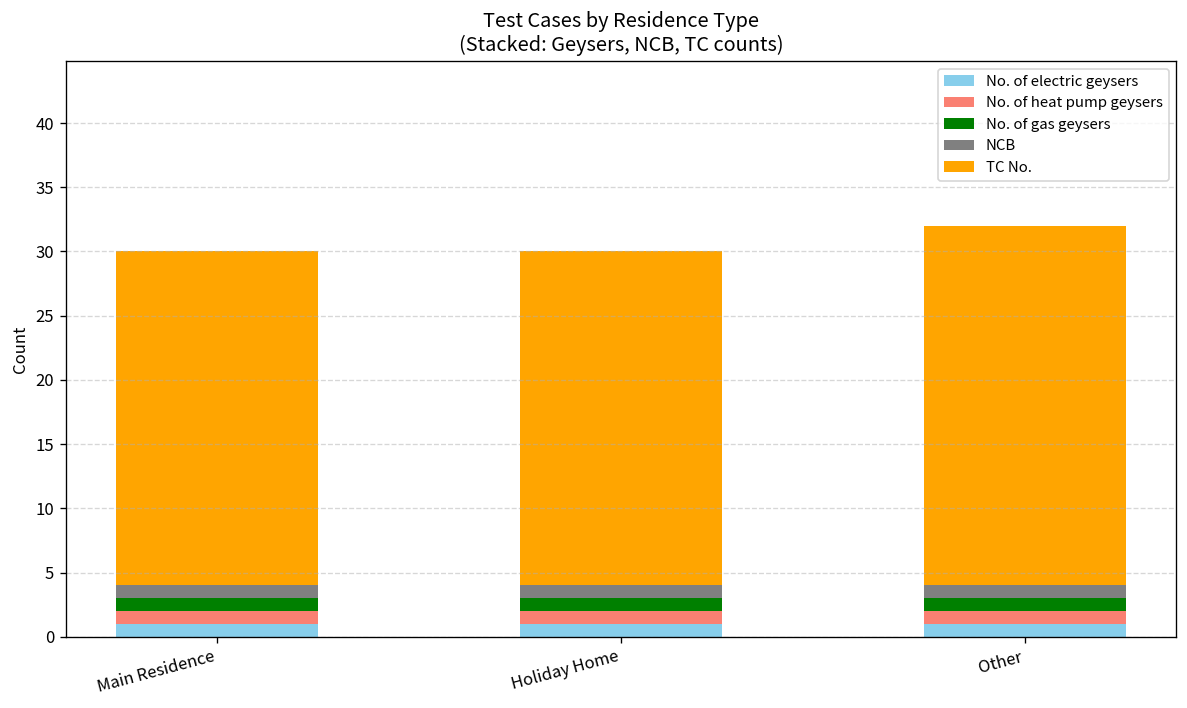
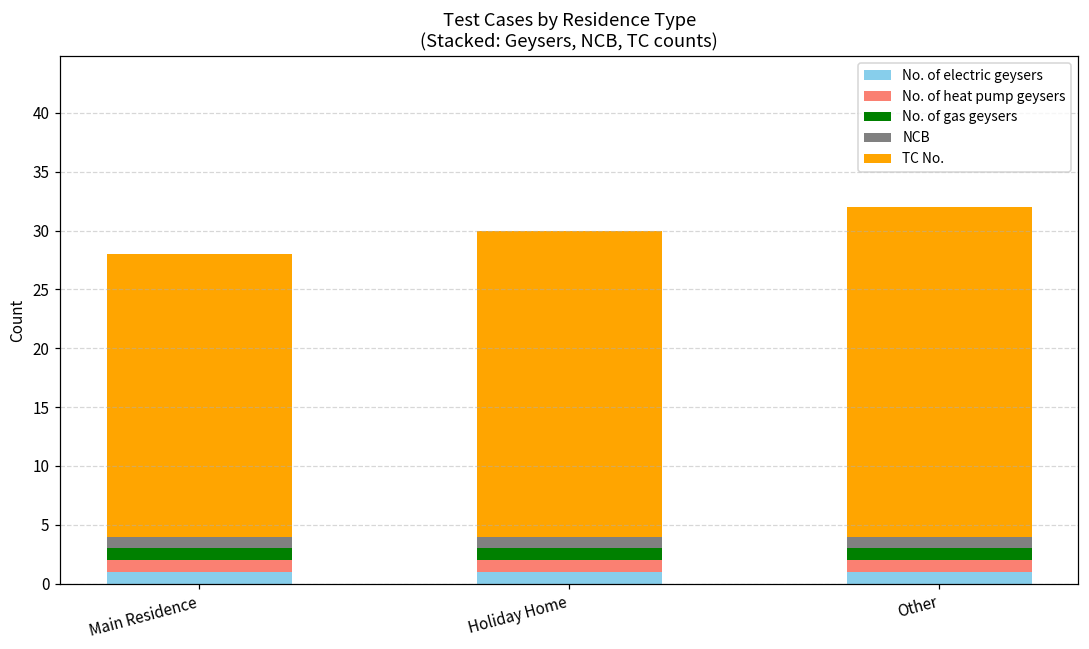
  {
    "No. of electric geysers": {
      "Main Residence": 1,
      "Holiday Home": 1,
      "Other": 1
    },
    "No. of heat pump geysers": {
      "Main Residence": 1,
      "Holiday Home": 1,
      "Other": 1
    },
    "No. of gas geysers": {
      "Main Residence": 1,
      "Holiday Home": 1,
      "Other": 1
    },
    "NCB": {
      "Main Residence": 1,
      "Holiday Home": 1,
      "Other": 1
    },
    "TC No.": {
-     "Main Residence": 26,
+     "Main Residence": 24,
      "Holiday Home": 26,
      "Other": 28
    }
  }
